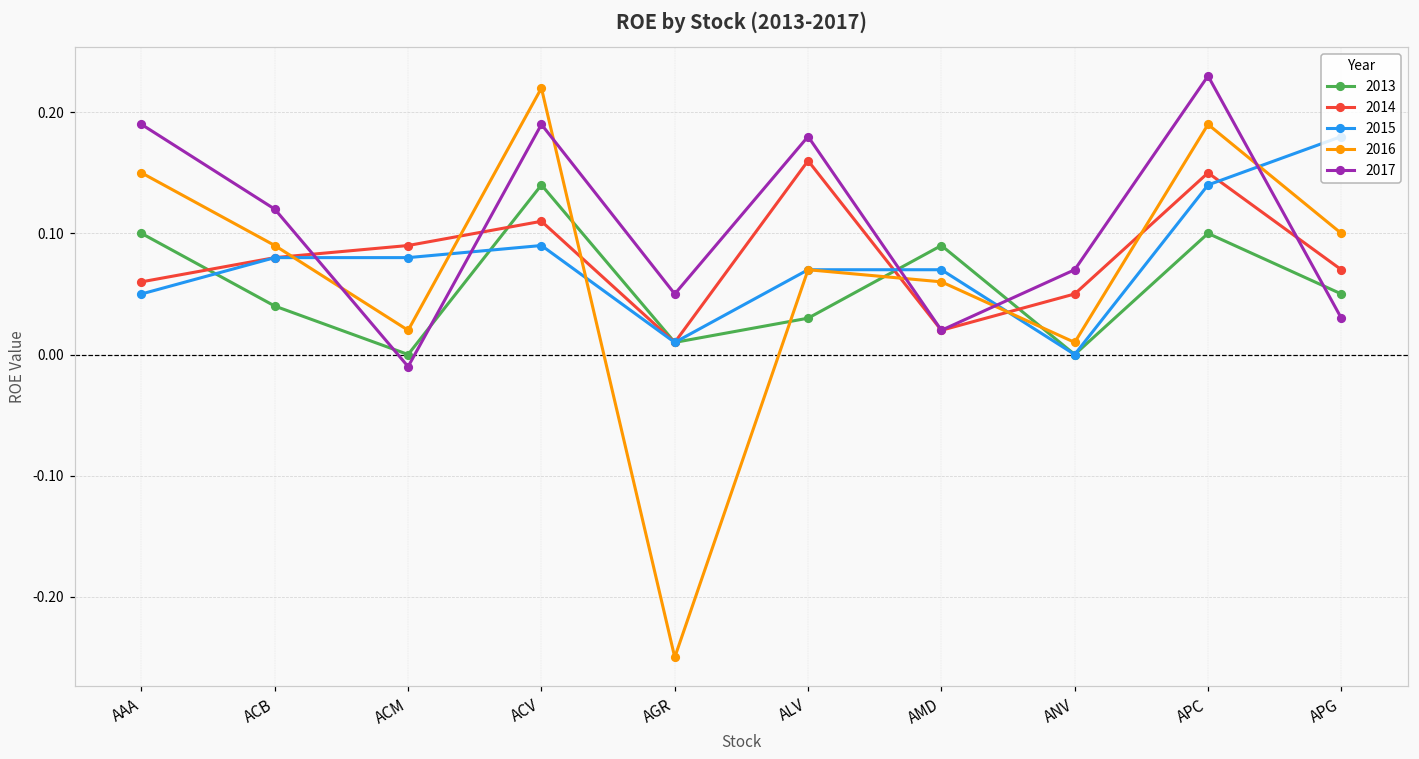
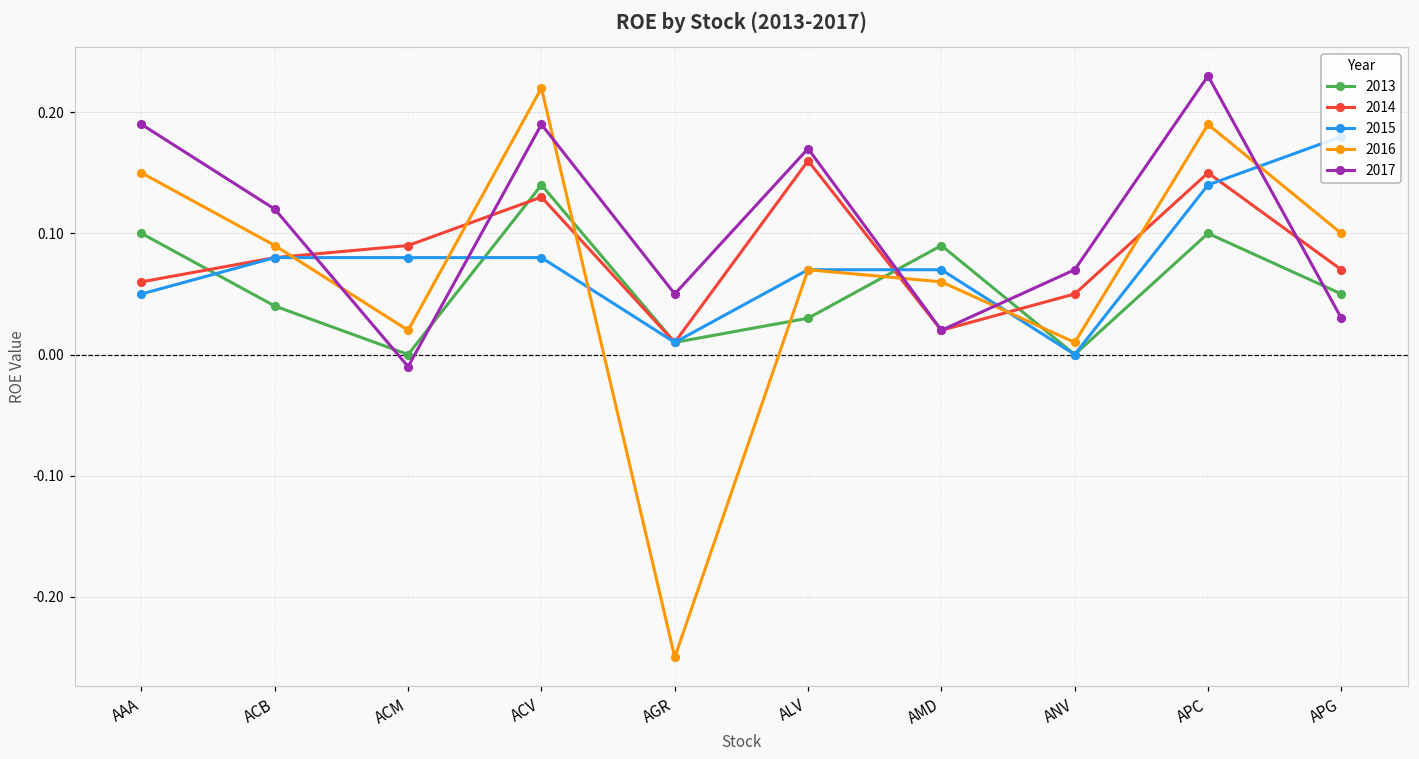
  {
    "2013": {
      "AAA": 0.10,
      "ACB": 0.04,
      "ACM": 0.00,
      "ACV": 0.14,
      "ALV": 0.03,
      "AMD": 0.09,
      "APC": 0.10,
      "APG": 0.05
    },
    "2014": {
      "AAA": 0.06,
      "ACM": 0.09,
-     "ACV": 0.11,
+     "ACV": 0.13,
      "ALV": 0.16,
      "ANV": 0.05,
      "APC": 0.15,
      "APG": 0.07
    },
    "2015": {
      "AAA": 0.05,
      "ACM": 0.08,
-     "ACV": 0.09,
+     "ACV": 0.08,
      "AMD": 0.07,
      "APC": 0.14
    },
    "2016": {
      "AAA": 0.15,
      "ACB": 0.09,
      "ACM": 0.02,
      "ACV": 0.22,
      "AGR": -0.25,
      "AMD": 0.06,
      "ANV": 0.01,
      "APC": 0.19,
      "APG": 0.10
    },
    "2017": {
      "AAA": 0.19,
      "ACB": 0.12,
      "ACM": -0.01,
      "ACV": 0.19,
      "AGR": 0.05,
-     "ALV": 0.18,
+     "ALV": 0.17,
      "ANV": 0.07,
      "APC": 0.23,
      "APG": 0.03
    }
  }
